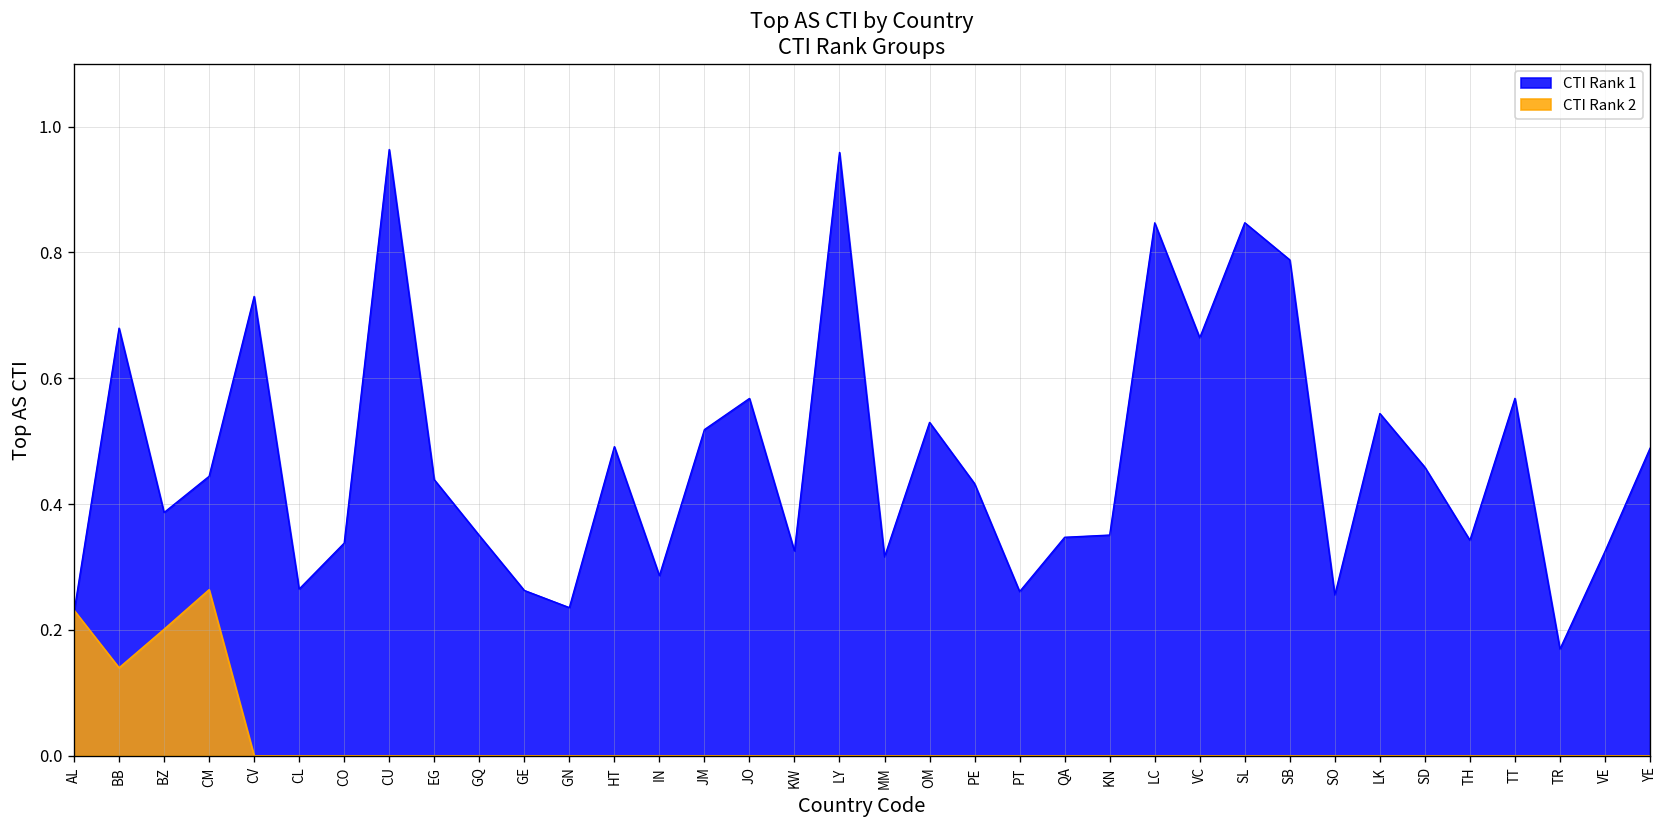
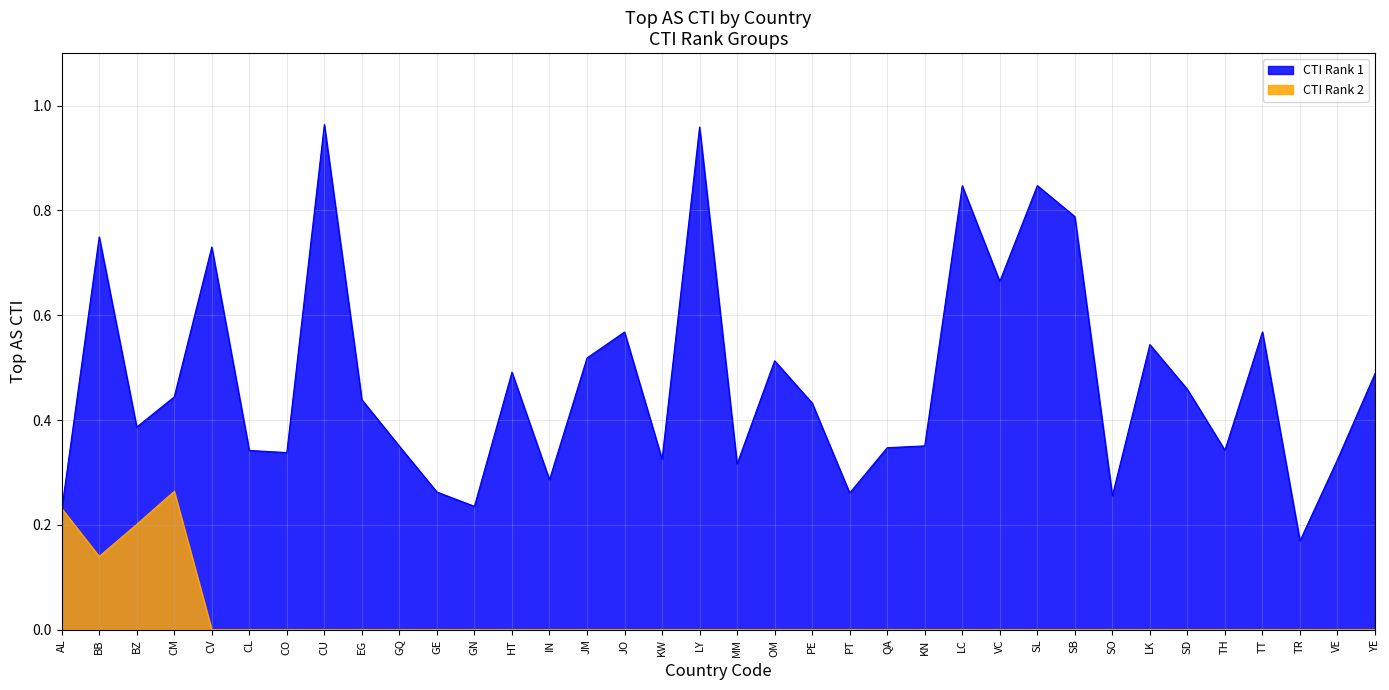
  {
    "CTI Rank 1": {
-     "BB": 0.68,
+     "BB": 0.75,
      "BZ": 0.39,
      "CM": 0.44,
      "CV": 0.73,
-     "CL": 0.26,
+     "CL": 0.34,
      "CO": 0.34,
      "CU": 0.96,
      "EG": 0.44,
      "GQ": 0.35,
      "GE": 0.26,
      "GN": 0.24,
      "HT": 0.49,
      "IN": 0.29,
      "JM": 0.52,
      "JO": 0.57,
      "KW": 0.33,
      "LY": 0.96,
      "MM": 0.32,
-     "OM": 0.53,
+     "OM": 0.51,
      "PE": 0.43,
      "PT": 0.26,
      "QA": 0.35,
      "KN": 0.35,
      "LC": 0.85,
      "VC": 0.66,
      "SL": 0.85,
      "SB": 0.79,
      "SO": 0.26,
      "LK": 0.54,
      "SD": 0.46,
      "TH": 0.34,
      "TT": 0.57,
      "TR": 0.17,
      "VE": 0.32,
      "YE": 0.49
    },
    "CTI Rank 2": {
      "BB": 0.14,
      "BZ": 0.20,
      "CM": 0.26,
      "CV": 0.00,
      "CL": 0.00,
      "CO": 0.00,
      "CU": 0.00,
      "EG": 0.00,
      "GQ": 0.00,
      "GE": 0.00,
      "GN": 0.00,
      "HT": 0.00,
      "IN": 0.00,
      "JM": 0.00,
      "JO": 0.00,
      "KW": 0.00,
      "LY": 0.00,
      "MM": 0.00,
      "OM": 0.00,
      "PE": 0.00,
      "PT": 0.00,
      "QA": 0.00,
      "KN": 0.00,
      "LC": 0.00,
      "VC": 0.00,
      "SL": 0.00,
      "SB": 0.00,
      "SO": 0.00,
      "LK": 0.00,
      "SD": 0.00,
      "TH": 0.00,
      "TT": 0.00,
      "TR": 0.00,
      "VE": 0.00,
      "YE": 0.00
    }
  }
